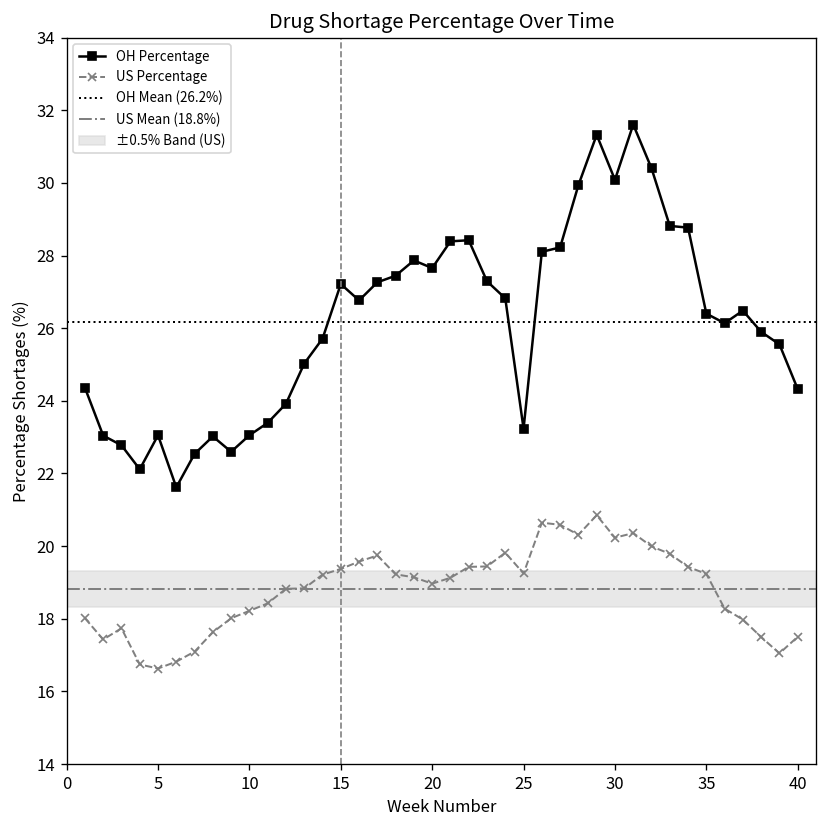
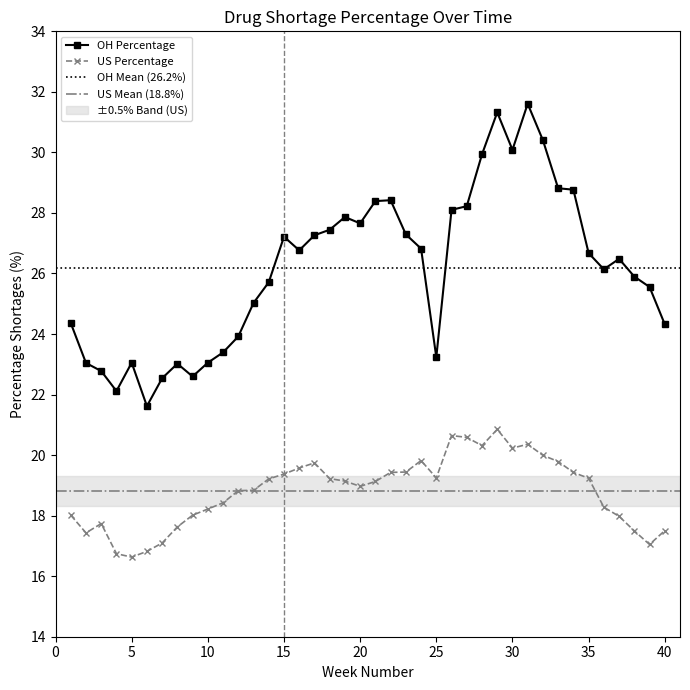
  {
    "OH Percentage": {
      "5": 23.1,
      "10": 23.1,
      "15": 27.2,
      "20": 27.7,
      "25": 23.2,
      "30": 30.1,
-     "35": 26.4,
+     "35": 26.7,
      "40": 24.3
    },
    "US Percentage": {
      "5": 16.6,
      "10": 18.2,
      "15": 19.4,
      "20": 19.0,
      "25": 19.2,
      "30": 20.2,
      "35": 19.2,
      "40": 17.5
    }
  }
